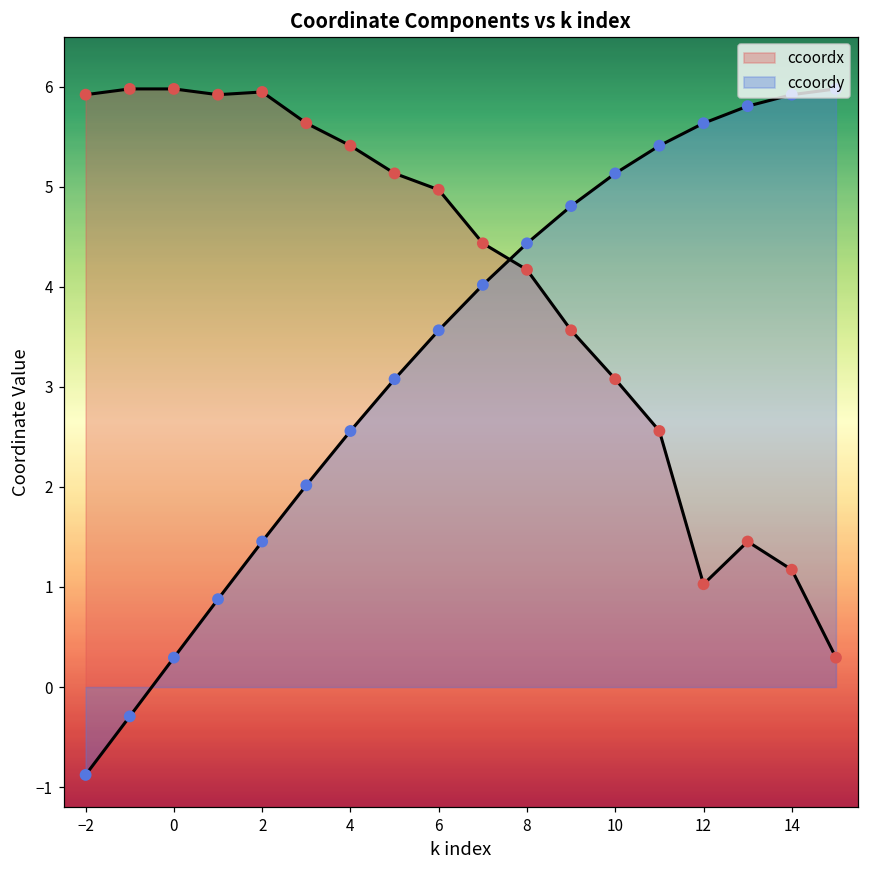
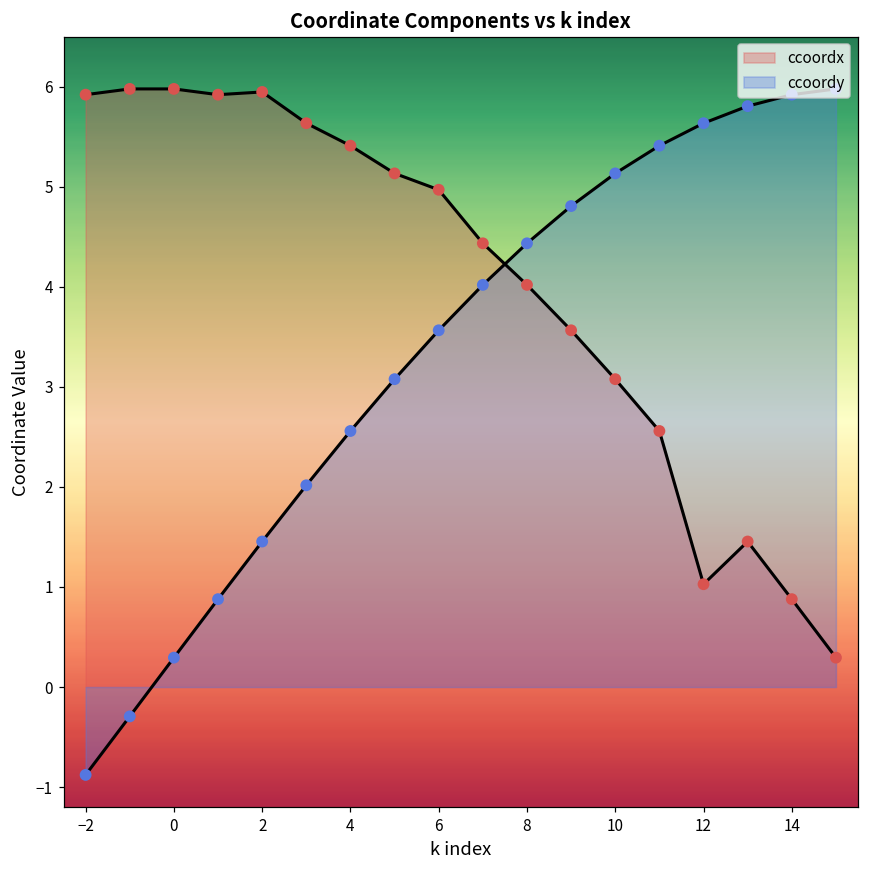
  {
    "ccoordx": {
      "−2": 5.9,
      "0": 6.0,
      "2": 5.9,
      "4": 5.4,
      "6": 5.0,
-     "8": 4.2,
+     "8": 4.0,
      "10": 3.1,
      "12": 1.0,
-     "14": 1.2
+     "14": 0.9
    }
  }
